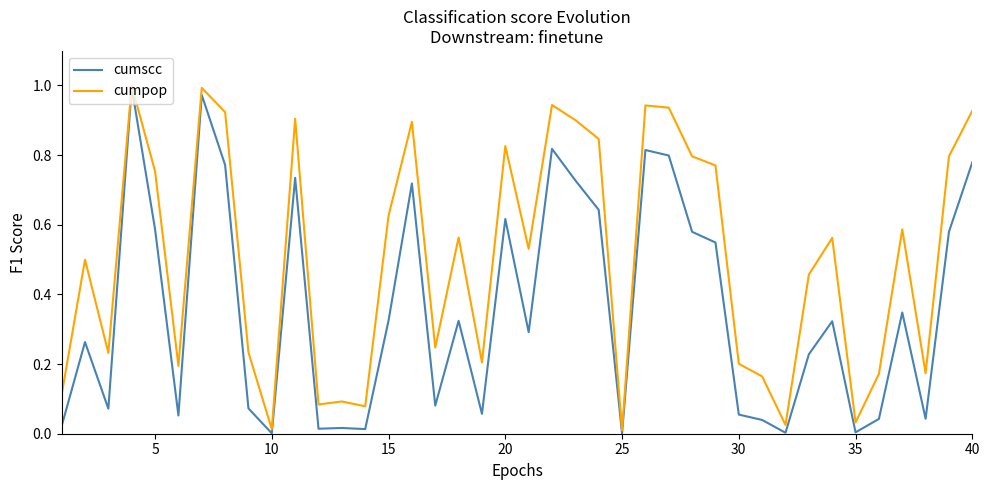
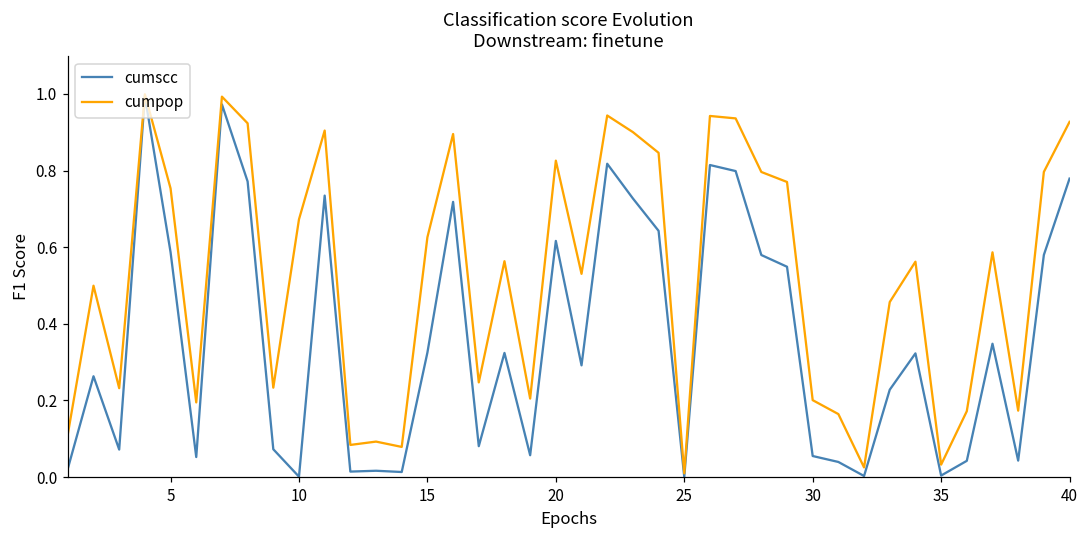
  {
    "cumscc": {
      "5": 0.59,
      "10": 0.00,
      "15": 0.33,
      "20": 0.62,
      "25": 0.00,
      "30": 0.06,
      "35": 0.00,
      "40": 0.78
    },
    "cumpop": {
      "5": 0.75,
-     "10": 0.01,
+     "10": 0.67,
      "15": 0.63,
      "20": 0.83,
      "25": 0.01,
      "30": 0.20,
      "35": 0.03,
      "40": 0.93
    }
  }
